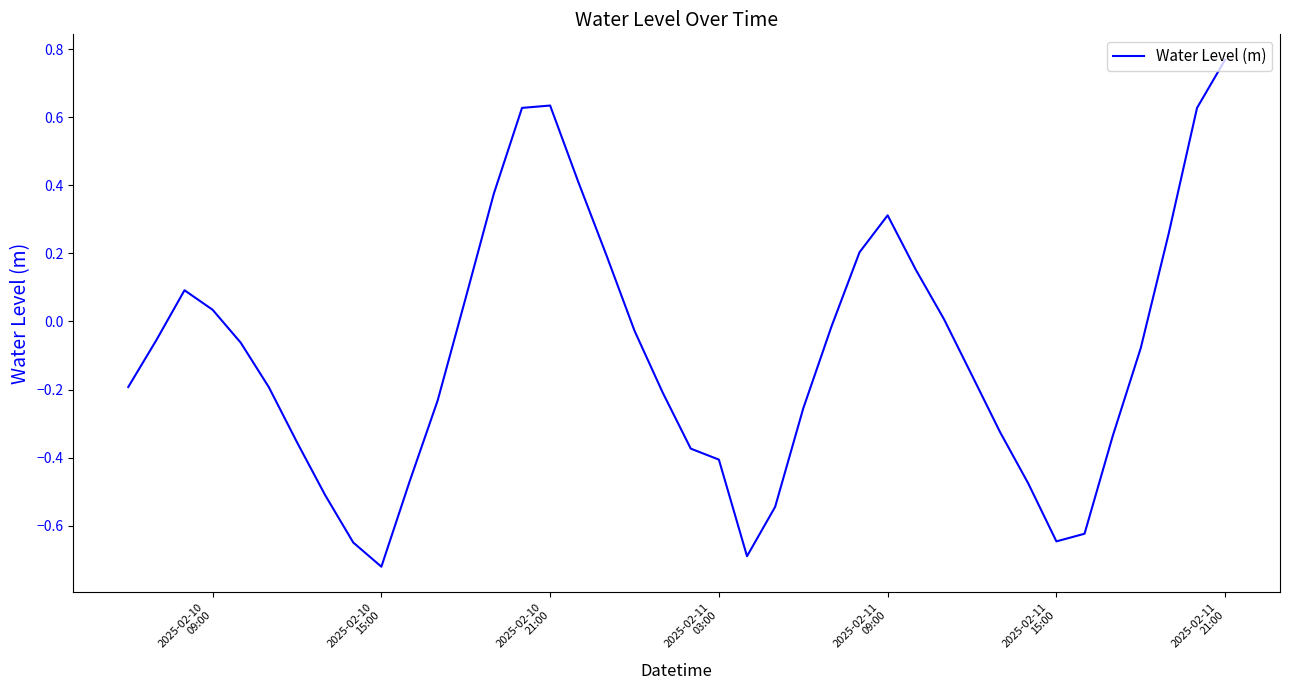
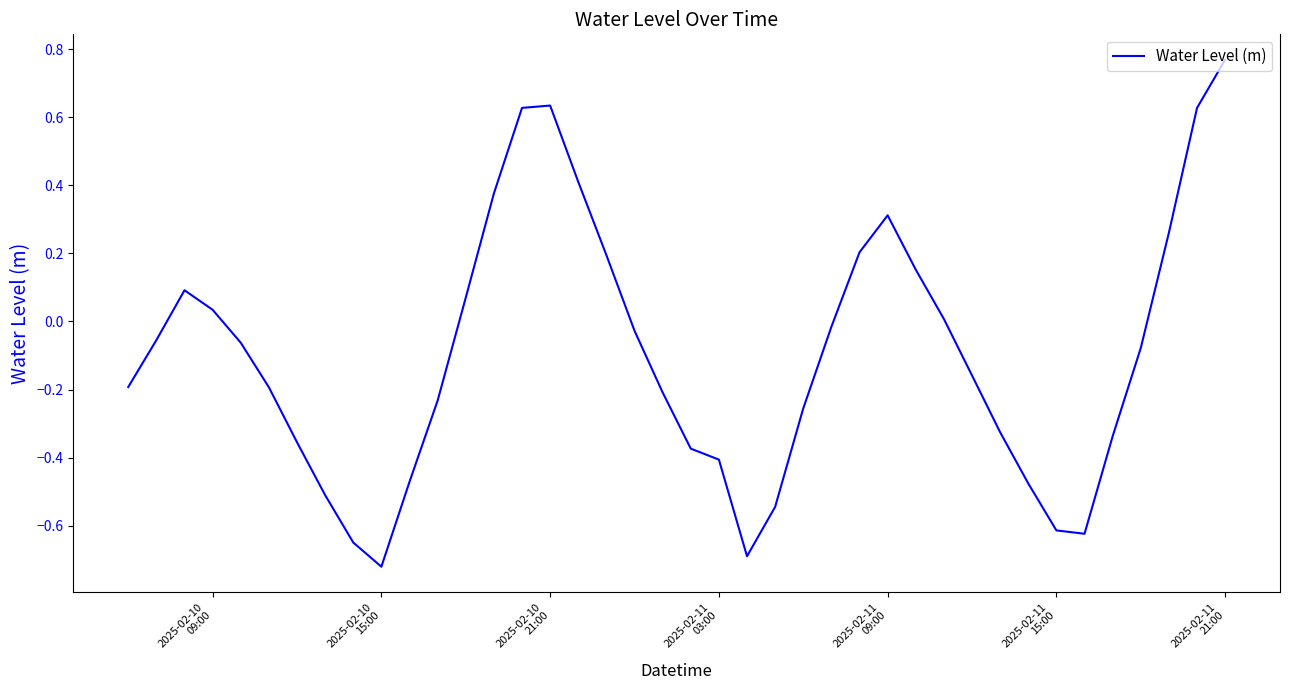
  {
    "2025-02-10 09:00": 0.03,
    "2025-02-10 15:00": -0.72,
    "2025-02-10 21:00": 0.63,
    "2025-02-11 03:00": -0.41,
    "2025-02-11 09:00": 0.31,
-   "2025-02-11 15:00": -0.65
+   "2025-02-11 15:00": -0.61
  }
